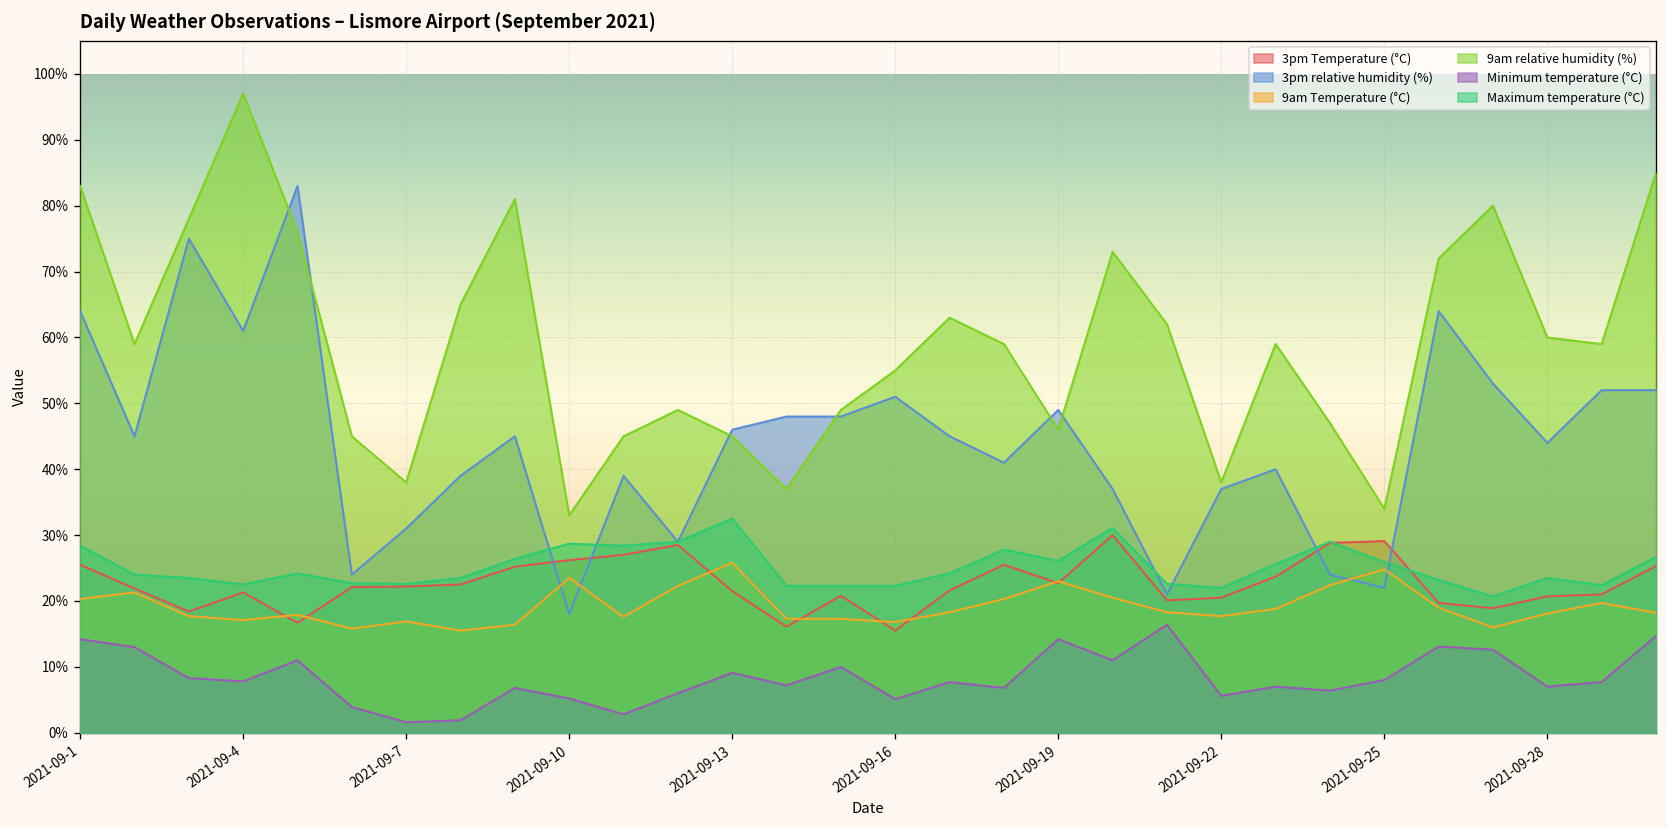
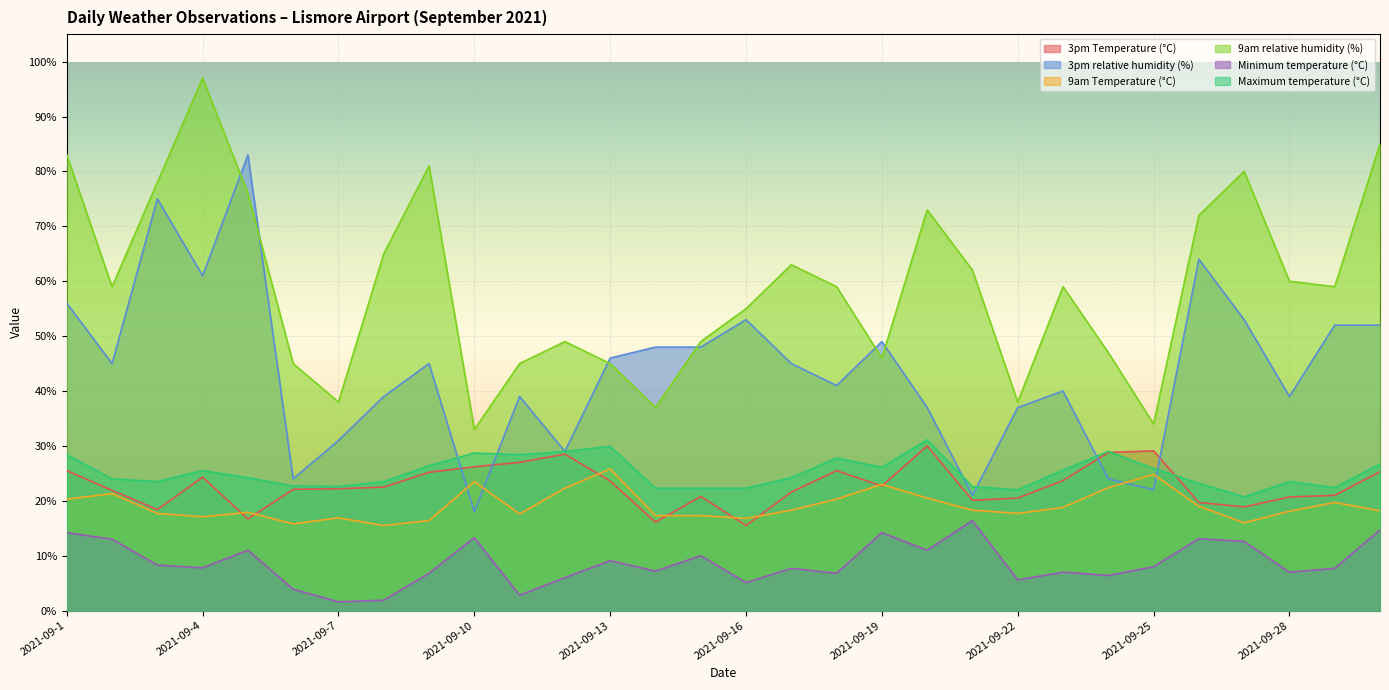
  {
    "3pm Temperature (°C)": {
      "2021-09-1": "26%",
-     "2021-09-4": "21%",
+     "2021-09-4": "24%",
      "2021-09-10": "26%",
-     "2021-09-13": "22%",
+     "2021-09-13": "24%",
      "2021-09-16": "16%",
      "2021-09-22": "21%",
      "2021-09-25": "29%",
      "2021-09-28": "21%"
    },
    "3pm relative humidity (%)": {
-     "2021-09-1": "64%",
+     "2021-09-1": "56%",
      "2021-09-4": "61%",
      "2021-09-7": "31%",
      "2021-09-10": "18%",
      "2021-09-13": "46%",
-     "2021-09-16": "51%",
+     "2021-09-16": "53%",
      "2021-09-19": "49%",
      "2021-09-22": "37%",
      "2021-09-25": "22%",
-     "2021-09-28": "44%"
+     "2021-09-28": "39%"
    },
    "9am Temperature (°C)": {
      "2021-09-1": "20%",
      "2021-09-4": "17%",
      "2021-09-7": "17%",
      "2021-09-10": "24%",
      "2021-09-13": "26%",
      "2021-09-16": "17%",
      "2021-09-22": "18%",
      "2021-09-25": "25%",
      "2021-09-28": "18%"
    },
    "9am relative humidity (%)": {
      "2021-09-1": "83%",
      "2021-09-4": "97%",
      "2021-09-7": "38%",
      "2021-09-10": "33%",
      "2021-09-13": "45%",
      "2021-09-16": "55%",
      "2021-09-19": "46%",
      "2021-09-22": "38%",
      "2021-09-25": "34%",
      "2021-09-28": "60%"
    },
    "Minimum temperature (°C)": {
      "2021-09-1": "14%",
      "2021-09-4": "8%",
      "2021-09-7": "2%",
-     "2021-09-10": "5%",
+     "2021-09-10": "13%",
      "2021-09-13": "9%",
      "2021-09-16": "5%",
      "2021-09-19": "14%",
      "2021-09-22": "6%",
      "2021-09-25": "8%",
      "2021-09-28": "7%"
    },
    "Maximum temperature (°C)": {
      "2021-09-1": "28%",
-     "2021-09-4": "23%",
+     "2021-09-4": "26%",
      "2021-09-10": "29%",
-     "2021-09-13": "33%",
+     "2021-09-13": "30%",
      "2021-09-16": "22%",
      "2021-09-19": "26%",
      "2021-09-22": "22%",
      "2021-09-25": "26%",
      "2021-09-28": "24%"
    }
  }
